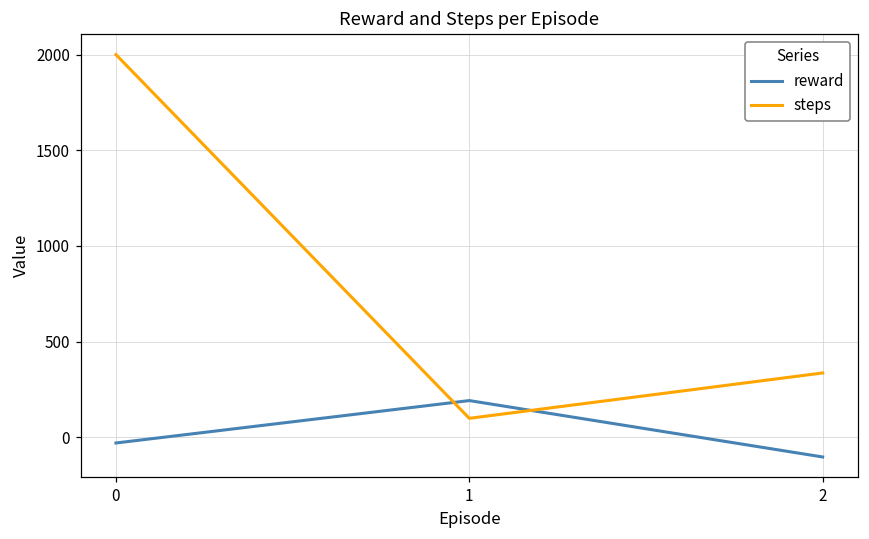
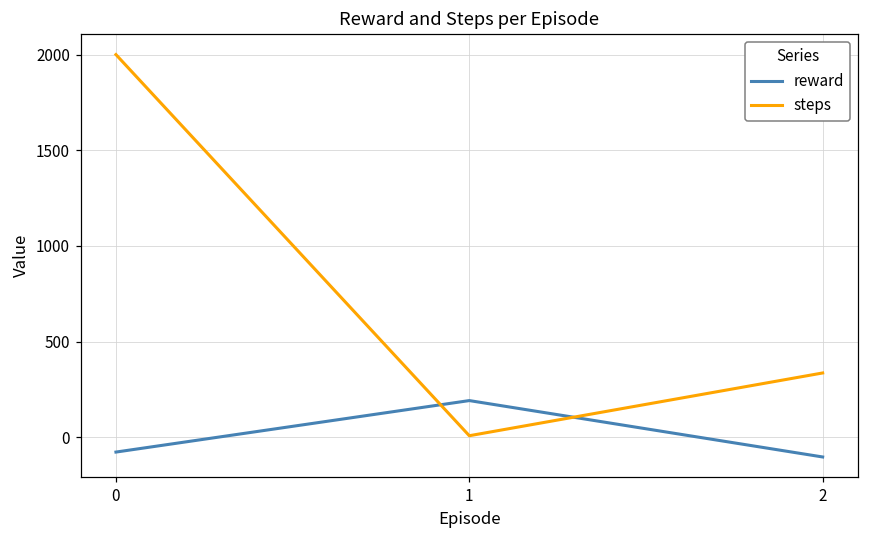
  {
    "reward": {
-     "0": -30,
+     "0": -80,
      "1": 190,
      "2": -100
    },
    "steps": {
      "0": 2000,
-     "1": 100,
+     "1": 10,
      "2": 340
    }
  }
